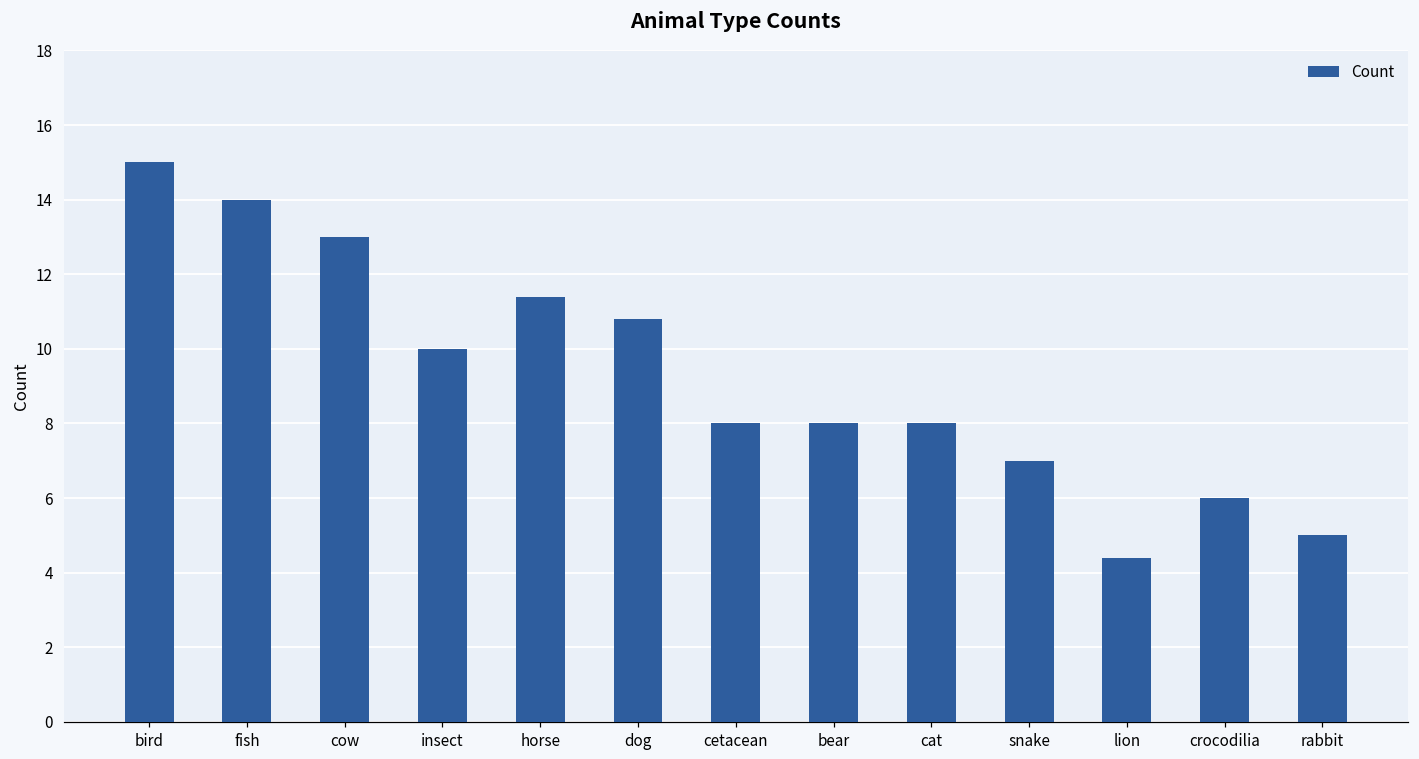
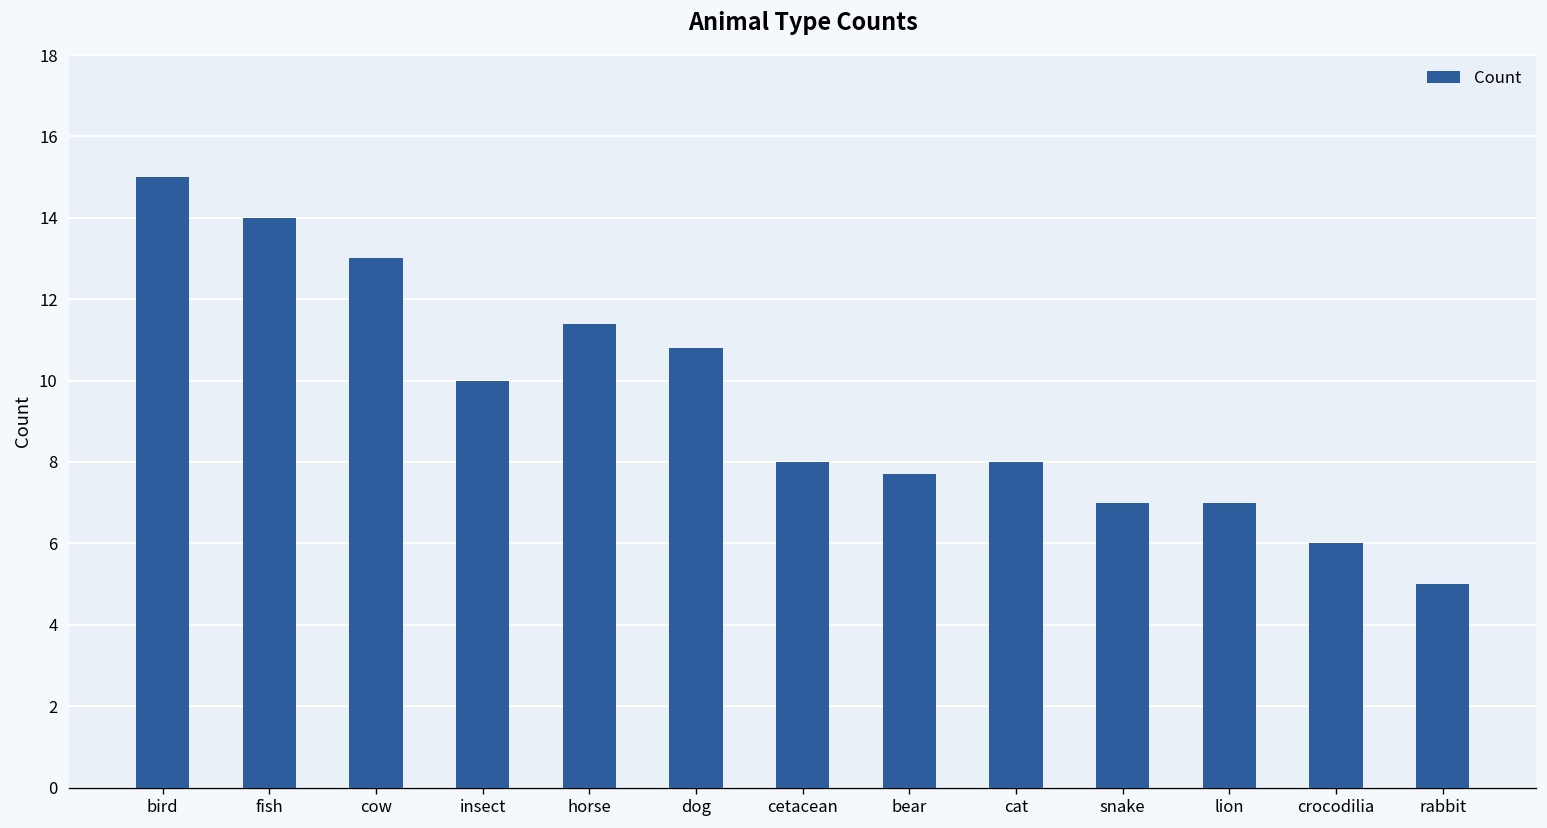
  {
    "bird": 15.0,
    "fish": 14.0,
    "cow": 13.0,
    "insect": 10.0,
    "horse": 11.4,
    "dog": 10.8,
    "cetacean": 8.0,
-   "bear": 8.0,
+   "bear": 7.7,
    "cat": 8.0,
    "snake": 7.0,
-   "lion": 4.4,
+   "lion": 7.0,
    "crocodilia": 6.0,
    "rabbit": 5.0
  }
